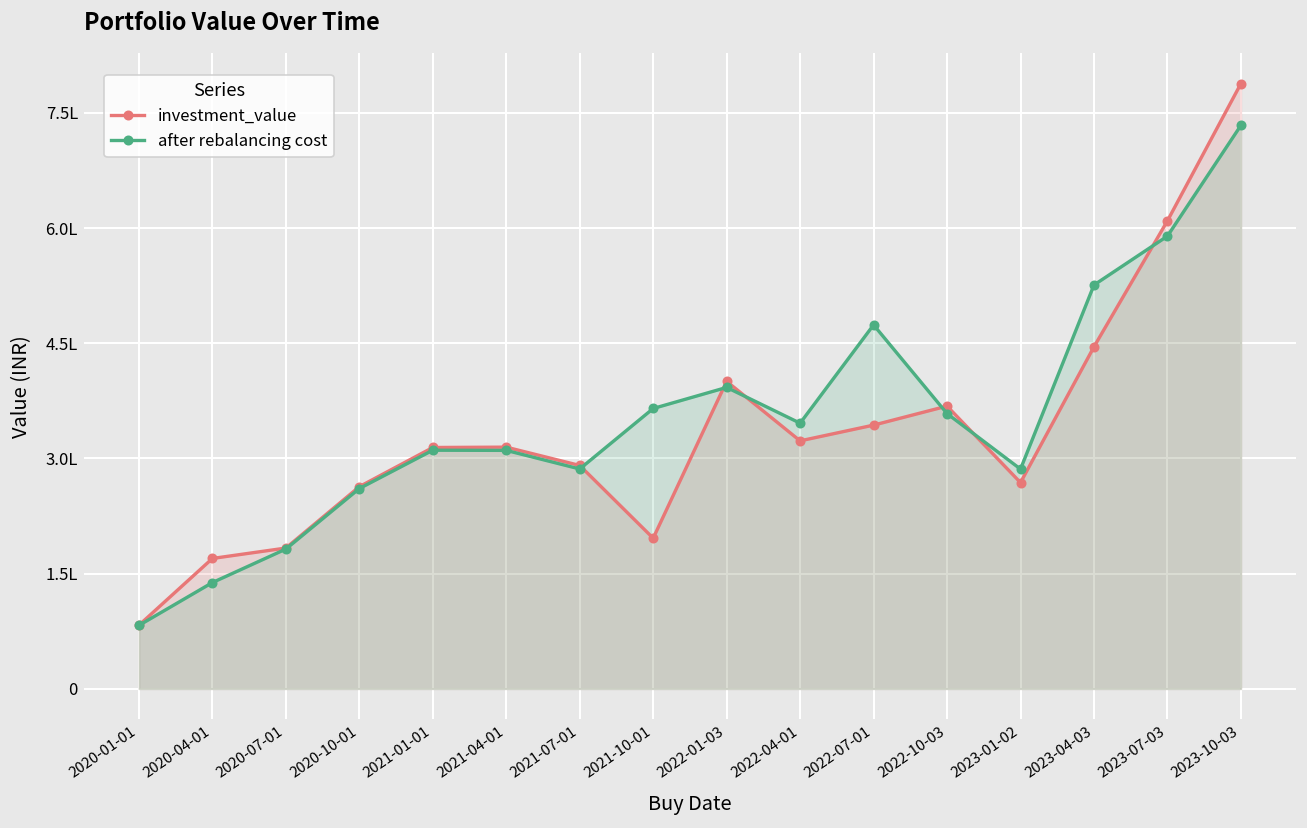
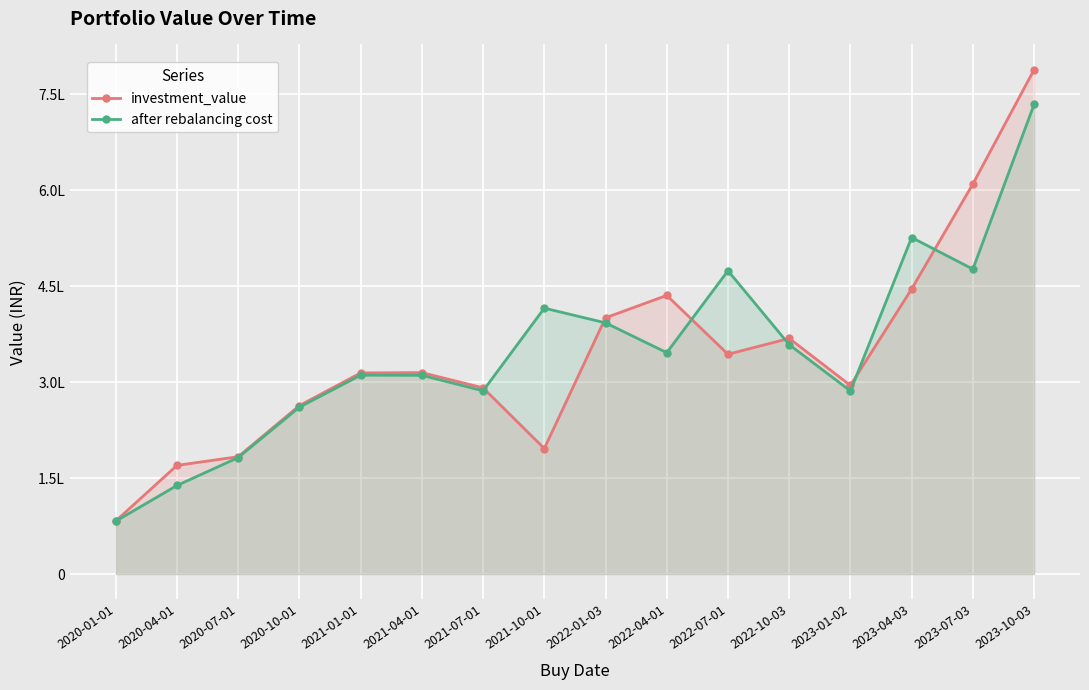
  {
    "investment_value": {
      "2020-04-01": "1.7L",
      "2021-04-01": "3.1L",
      "2021-07-01": "2.9L",
      "2021-10-01": "2.0L",
      "2022-01-03": "4.0L",
-     "2022-04-01": "3.2L",
+     "2022-04-01": "4.4L",
      "2022-07-01": "3.4L",
      "2022-10-03": "3.7L",
-     "2023-01-02": "2.7L",
+     "2023-01-02": "2.9L",
      "2023-04-03": "4.5L",
      "2023-07-03": "6.1L",
      "2023-10-03": "7.9L"
    },
    "after rebalancing cost": {
      "2020-04-01": "1.4L",
      "2021-04-01": "3.1L",
      "2021-07-01": "2.9L",
-     "2021-10-01": "3.6L",
+     "2021-10-01": "4.2L",
      "2022-01-03": "3.9L",
      "2022-04-01": "3.5L",
      "2022-07-01": "4.7L",
      "2022-10-03": "3.6L",
      "2023-01-02": "2.9L",
      "2023-04-03": "5.3L",
-     "2023-07-03": "5.9L",
+     "2023-07-03": "4.8L",
      "2023-10-03": "7.3L"
    }
  }
